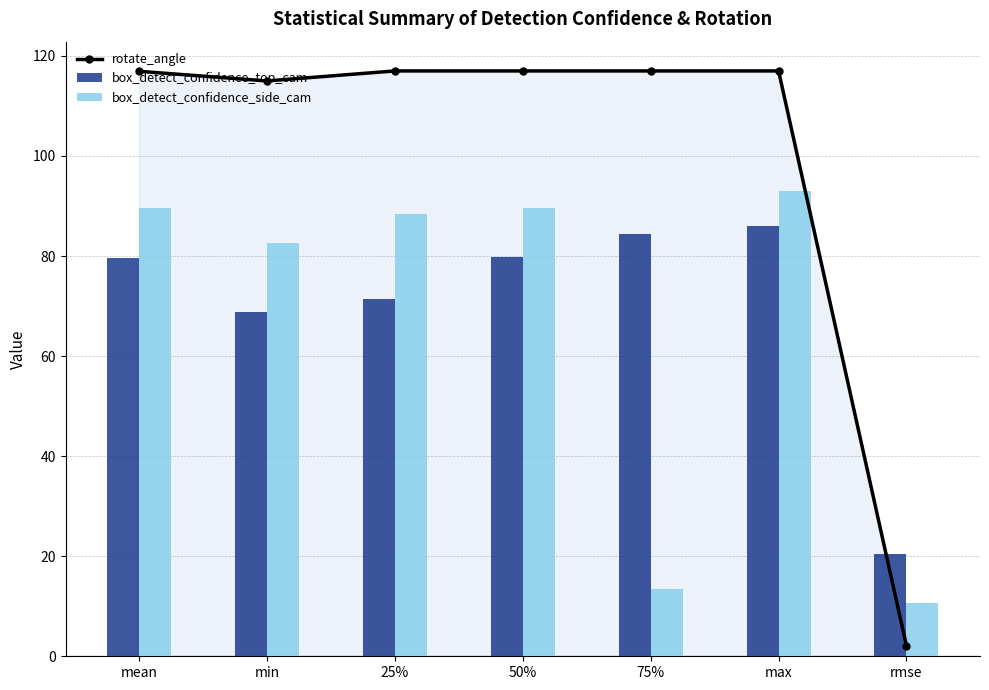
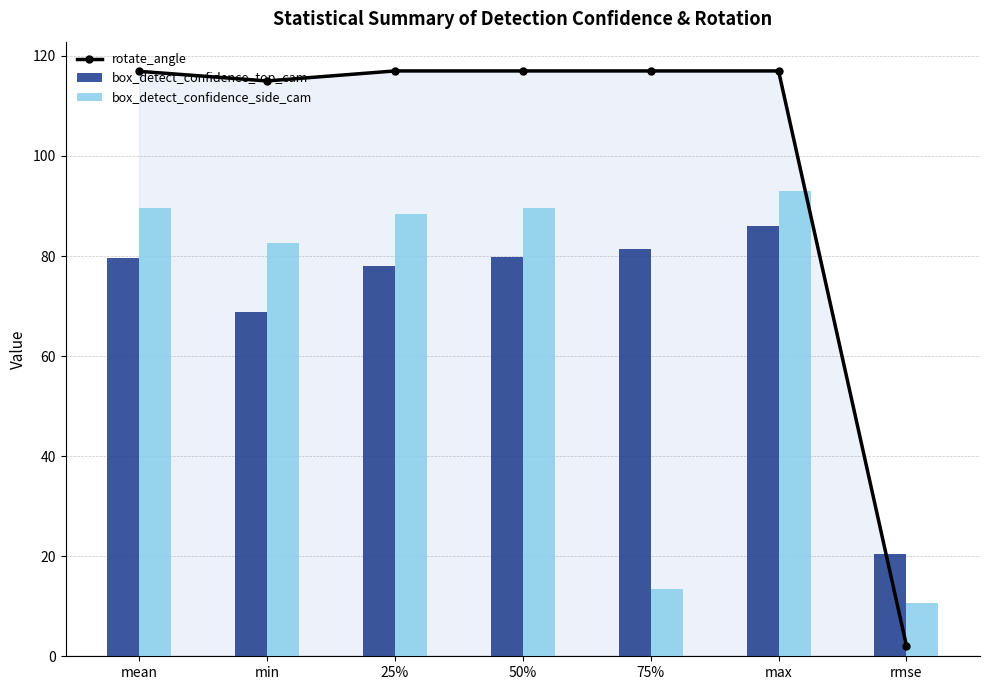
  {
    "box_detect_confidence_top_cam": {
      "mean": 80,
      "min": 69,
-     "25%": 71,
+     "25%": 78,
      "50%": 80,
-     "75%": 84,
+     "75%": 81,
      "max": 86,
      "rmse": 21
    },
    "rotate_angle": {
      "mean": 117,
      "min": 115,
      "25%": 117,
      "50%": 117,
      "75%": 117,
      "max": 117,
      "rmse": 2
    },
    "box_detect_confidence_side_cam": {
      "mean": 90,
      "min": 83,
      "25%": 88,
      "50%": 90,
      "75%": 13,
      "max": 93,
      "rmse": 11
    }
  }
